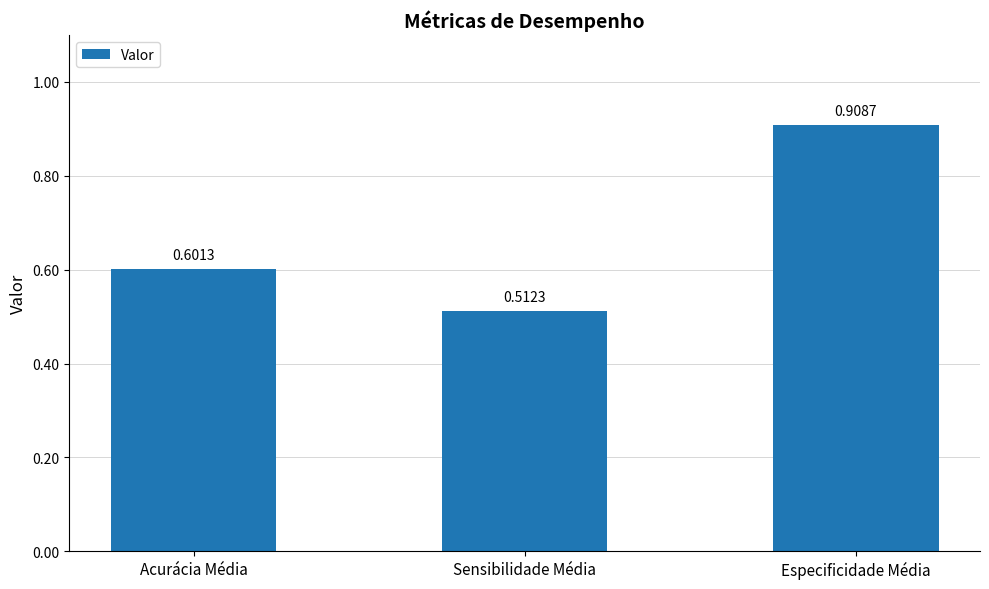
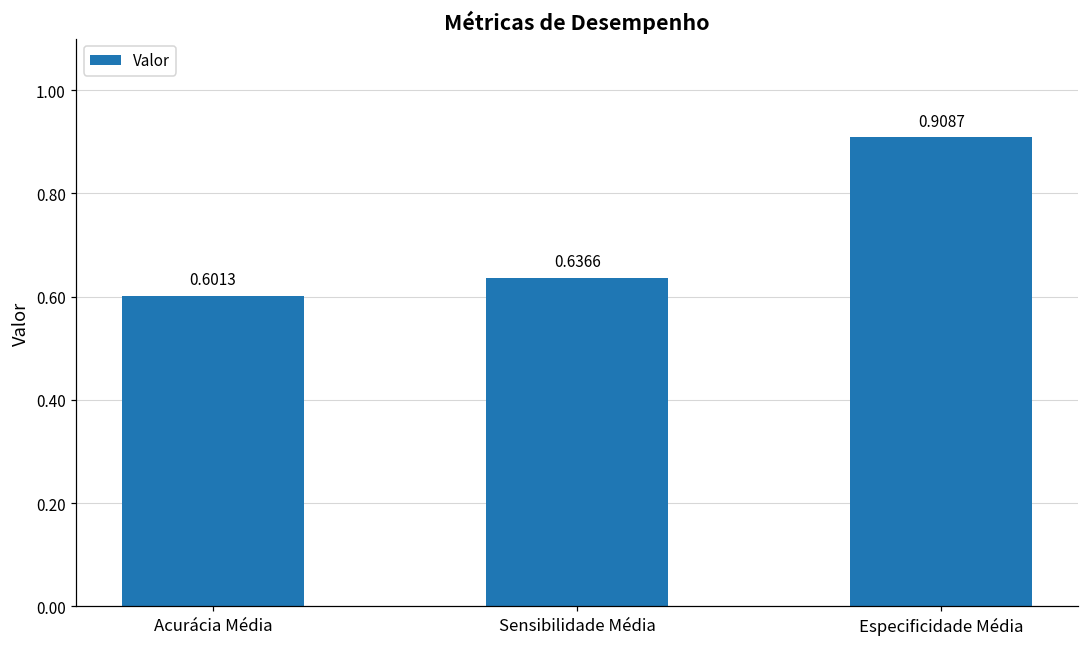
  {
    "Acurácia Média": 0.6013,
-   "Sensibilidade Média": 0.5123,
+   "Sensibilidade Média": 0.6366,
    "Especificidade Média": 0.9087
  }
